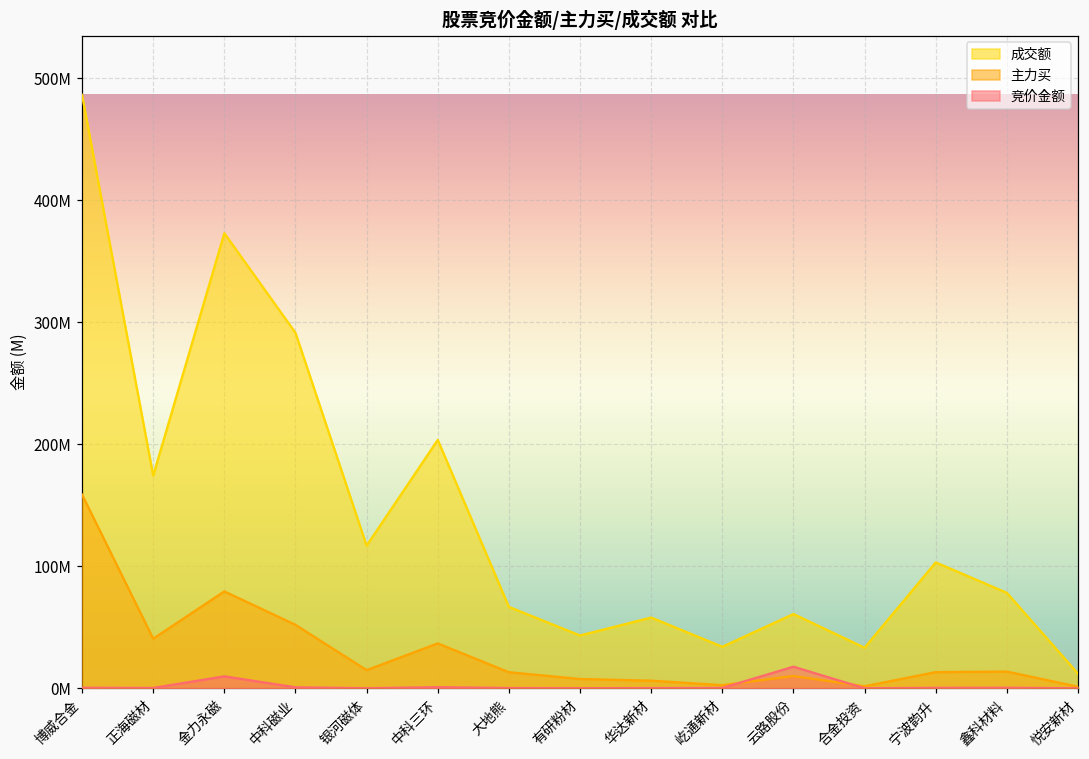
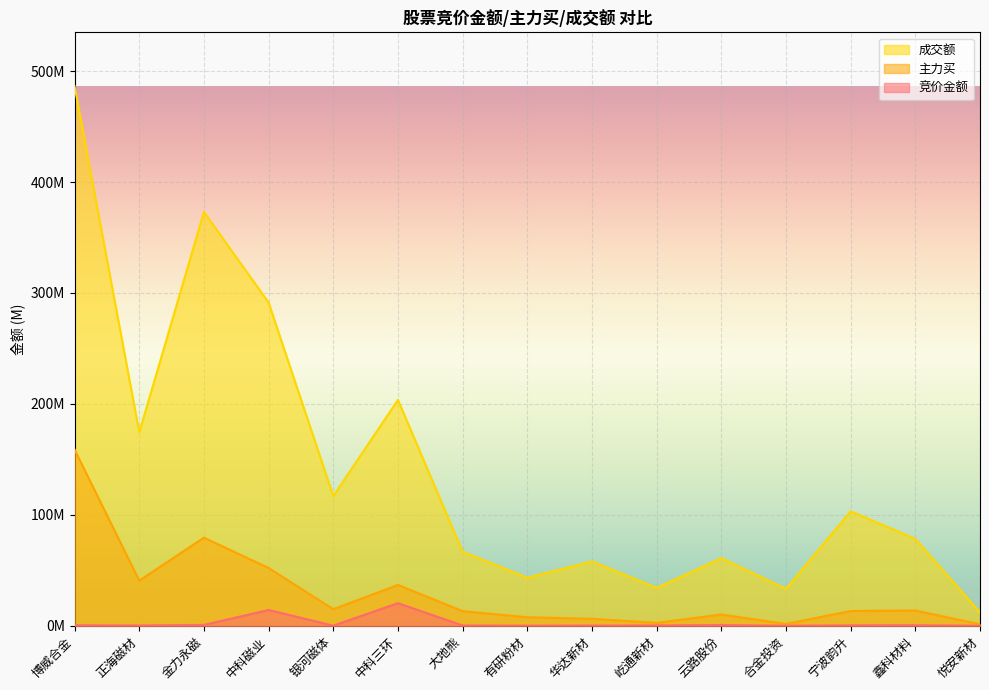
  {
    "竞价金额": {
      "博威合金": 0,
      "正海磁材": 0,
-     "金力永磁": 10000000,
-     "中科磁业": 1000000,
+     "金力永磁": 1000000,
+     "中科磁业": 14000000,
      "银河磁体": 0,
-     "中科三环": 1000000,
+     "中科三环": 20000000,
      "大地熊": 0,
      "有研粉材": 0,
      "华达新材": 0,
-     "云路股份": 18000000,
+     "云路股份": 1000000,
      "宁波韵升": 0,
      "鑫科材料": 0
    }
  }
